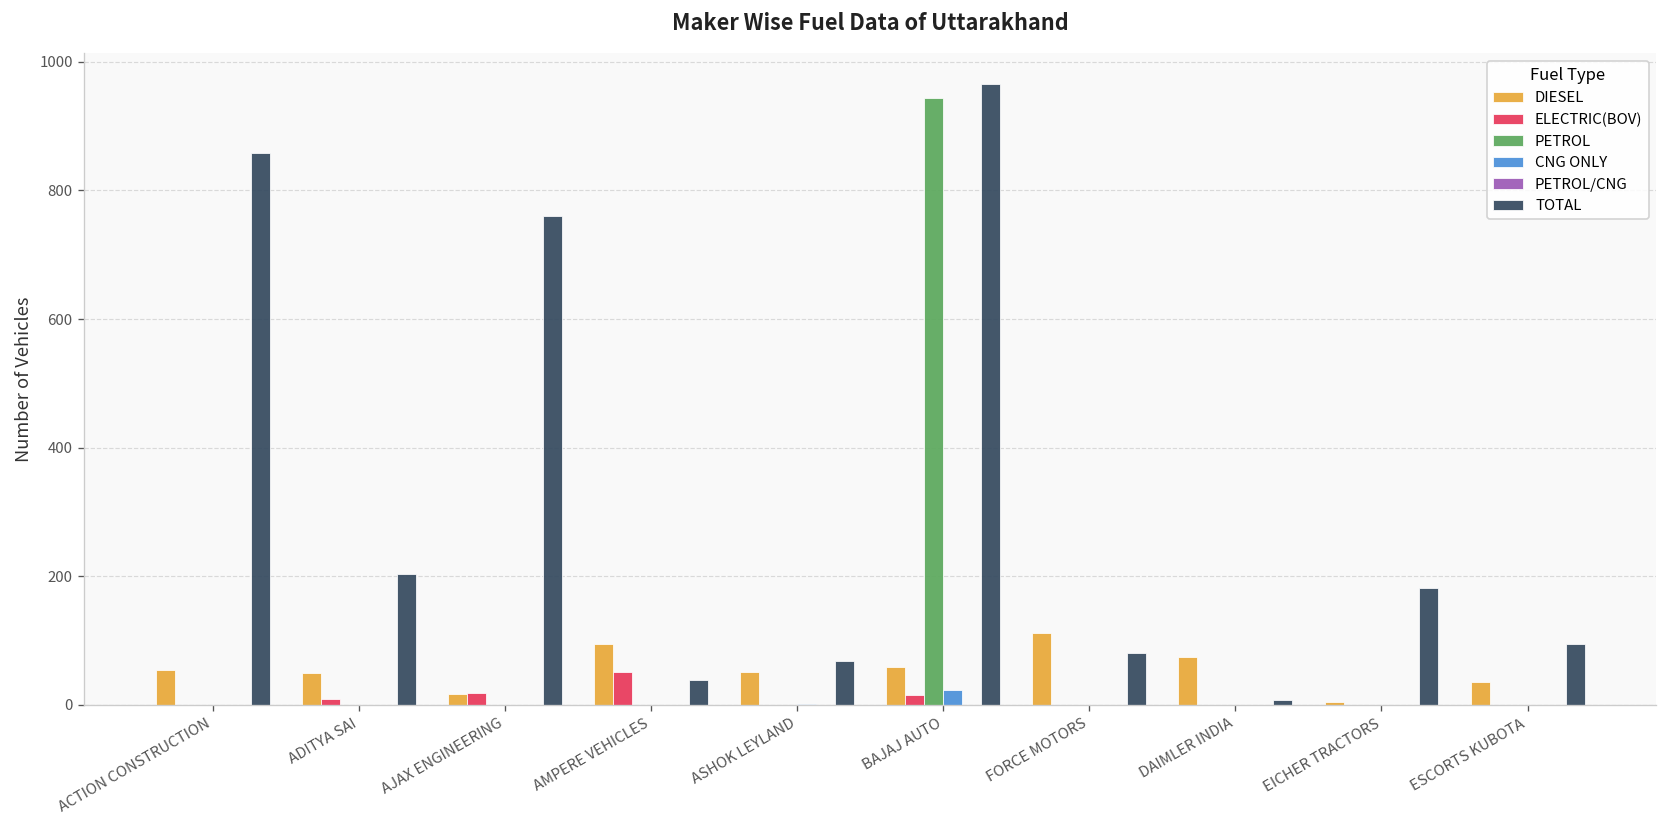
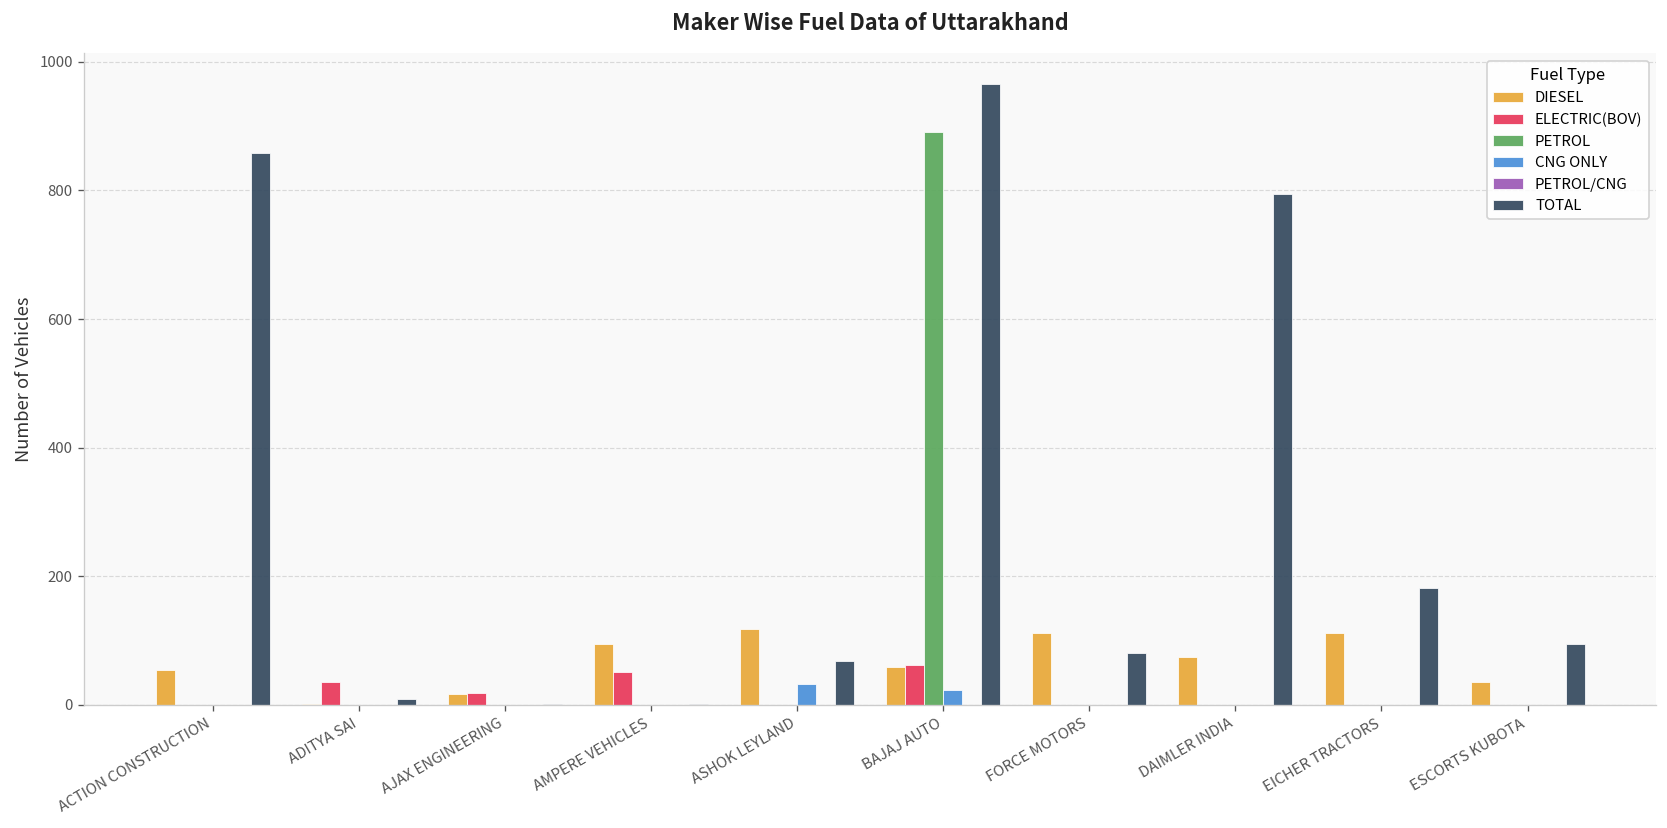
  {
    "DIESEL": {
      "ACTION CONSTRUCTION": 50,
-     "ADITYA SAI": 50,
+     "ADITYA SAI": 0,
      "AJAX ENGINEERING": 20,
      "AMPERE VEHICLES": 90,
-     "ASHOK LEYLAND": 50,
+     "ASHOK LEYLAND": 120,
      "BAJAJ AUTO": 60,
      "FORCE MOTORS": 110,
      "DAIMLER INDIA": 70,
-     "EICHER TRACTORS": 0,
+     "EICHER TRACTORS": 110,
      "ESCORTS KUBOTA": 40
    },
    "ELECTRIC(BOV)": {
      "ACTION CONSTRUCTION": 0,
-     "ADITYA SAI": 10,
+     "ADITYA SAI": 40,
      "AJAX ENGINEERING": 20,
      "AMPERE VEHICLES": 50,
      "ASHOK LEYLAND": 0,
-     "BAJAJ AUTO": 20,
+     "BAJAJ AUTO": 60,
      "FORCE MOTORS": 0,
      "DAIMLER INDIA": 0,
      "EICHER TRACTORS": 0,
      "ESCORTS KUBOTA": 0
    },
    "PETROL": {
      "ACTION CONSTRUCTION": 0,
      "ADITYA SAI": 0,
      "AJAX ENGINEERING": 0,
      "AMPERE VEHICLES": 0,
      "ASHOK LEYLAND": 0,
-     "BAJAJ AUTO": 940,
+     "BAJAJ AUTO": 890,
      "FORCE MOTORS": 0,
      "DAIMLER INDIA": 0,
      "EICHER TRACTORS": 0,
      "ESCORTS KUBOTA": 0
    },
    "CNG ONLY": {
      "ACTION CONSTRUCTION": 0,
      "ADITYA SAI": 0,
      "AJAX ENGINEERING": 0,
      "AMPERE VEHICLES": 0,
-     "ASHOK LEYLAND": 0,
+     "ASHOK LEYLAND": 30,
      "BAJAJ AUTO": 20,
      "FORCE MOTORS": 0,
      "DAIMLER INDIA": 0,
      "EICHER TRACTORS": 0,
      "ESCORTS KUBOTA": 0
    },
    "PETROL/CNG": {
      "ACTION CONSTRUCTION": 0,
      "ADITYA SAI": 0,
      "AJAX ENGINEERING": 0,
      "AMPERE VEHICLES": 0,
      "ASHOK LEYLAND": 0,
      "BAJAJ AUTO": 0,
      "FORCE MOTORS": 0,
      "DAIMLER INDIA": 0,
      "EICHER TRACTORS": 0,
      "ESCORTS KUBOTA": 0
    },
    "TOTAL": {
      "ACTION CONSTRUCTION": 860,
-     "ADITYA SAI": 200,
-     "AJAX ENGINEERING": 760,
-     "AMPERE VEHICLES": 40,
+     "ADITYA SAI": 10,
+     "AJAX ENGINEERING": 0,
+     "AMPERE VEHICLES": 0,
      "ASHOK LEYLAND": 70,
      "BAJAJ AUTO": 970,
      "FORCE MOTORS": 80,
-     "DAIMLER INDIA": 10,
+     "DAIMLER INDIA": 800,
      "EICHER TRACTORS": 180,
      "ESCORTS KUBOTA": 100
    }
  }
